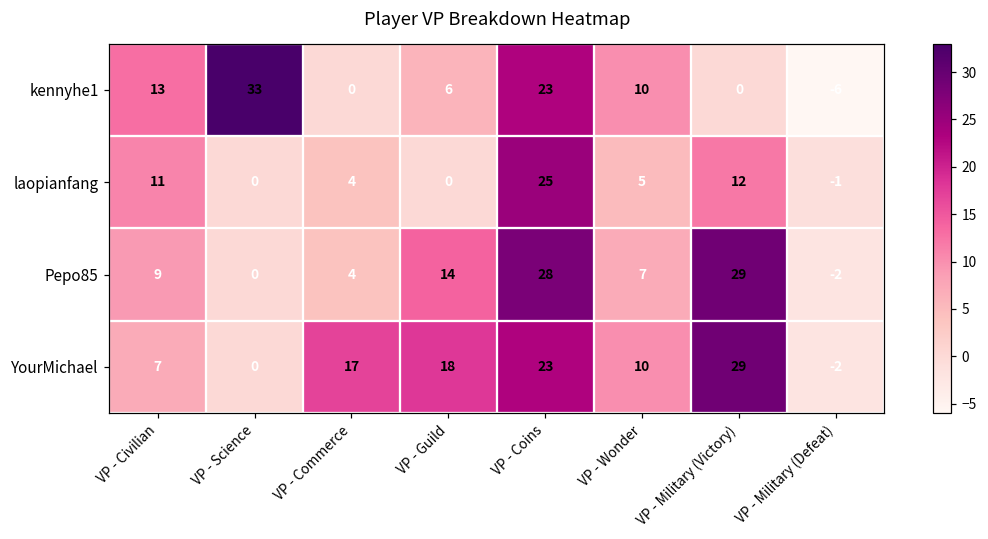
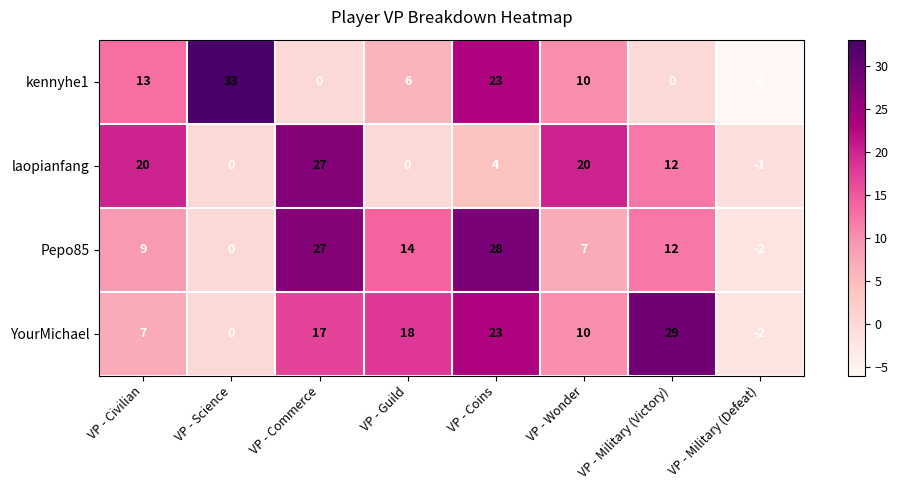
  {
    "kennyhe1": {
      "VP - Civilian": 13,
      "VP - Science": 33,
      "VP - Guild": 6,
      "VP - Coins": 23,
      "VP - Wonder": 10
    },
    "laopianfang": {
-     "VP - Civilian": 11,
-     "VP - Commerce": 4,
-     "VP - Coins": 25,
-     "VP - Wonder": 5,
+     "VP - Civilian": 20,
+     "VP - Commerce": 27,
+     "VP - Coins": 4,
+     "VP - Wonder": 20,
      "VP - Military (Victory)": 12
    },
    "Pepo85": {
      "VP - Civilian": 9,
-     "VP - Commerce": 4,
+     "VP - Commerce": 27,
      "VP - Guild": 14,
      "VP - Coins": 28,
      "VP - Wonder": 7,
-     "VP - Military (Victory)": 29
+     "VP - Military (Victory)": 12
    },
    "YourMichael": {
      "VP - Civilian": 7,
      "VP - Commerce": 17,
      "VP - Guild": 18,
      "VP - Coins": 23,
      "VP - Wonder": 10,
      "VP - Military (Victory)": 29
    }
  }
